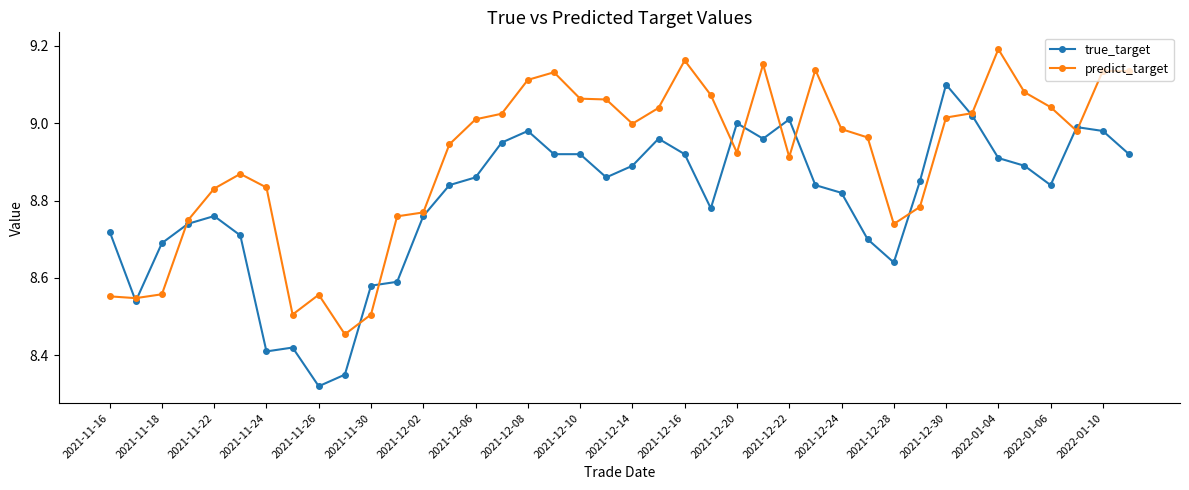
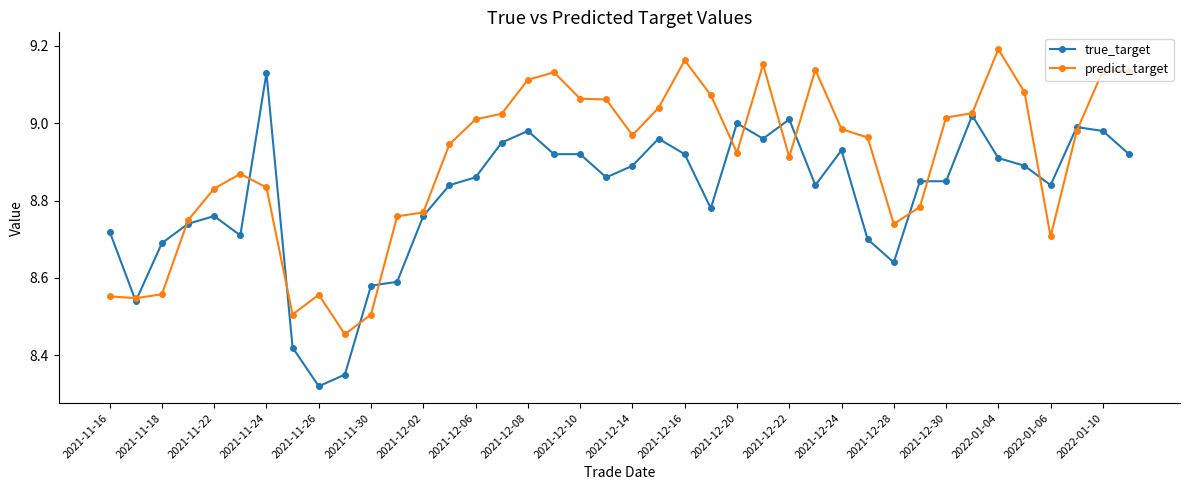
  {
    "true_target": {
      "2021-11-16": 8.72,
      "2021-11-18": 8.69,
      "2021-11-22": 8.76,
-     "2021-11-24": 8.41,
+     "2021-11-24": 9.13,
      "2021-11-26": 8.32,
      "2021-11-30": 8.58,
      "2021-12-02": 8.76,
      "2021-12-06": 8.86,
      "2021-12-08": 8.98,
      "2021-12-10": 8.92,
      "2021-12-14": 8.89,
      "2021-12-16": 8.92,
      "2021-12-20": 9.00,
      "2021-12-22": 9.01,
-     "2021-12-24": 8.82,
+     "2021-12-24": 8.93,
      "2021-12-28": 8.64,
-     "2021-12-30": 9.10,
+     "2021-12-30": 8.85,
      "2022-01-04": 8.91,
      "2022-01-06": 8.84,
      "2022-01-10": 8.98
    },
    "predict_target": {
      "2021-11-16": 8.55,
      "2021-11-18": 8.56,
      "2021-11-22": 8.83,
      "2021-11-24": 8.83,
      "2021-11-26": 8.56,
      "2021-11-30": 8.51,
      "2021-12-02": 8.77,
      "2021-12-06": 9.01,
      "2021-12-08": 9.11,
      "2021-12-10": 9.06,
-     "2021-12-14": 9.00,
+     "2021-12-14": 8.97,
      "2021-12-16": 9.16,
      "2021-12-20": 8.92,
      "2021-12-22": 8.91,
      "2021-12-24": 8.98,
      "2021-12-28": 8.74,
      "2021-12-30": 9.01,
      "2022-01-04": 9.19,
-     "2022-01-06": 9.04
+     "2022-01-06": 8.71
    }
  }
